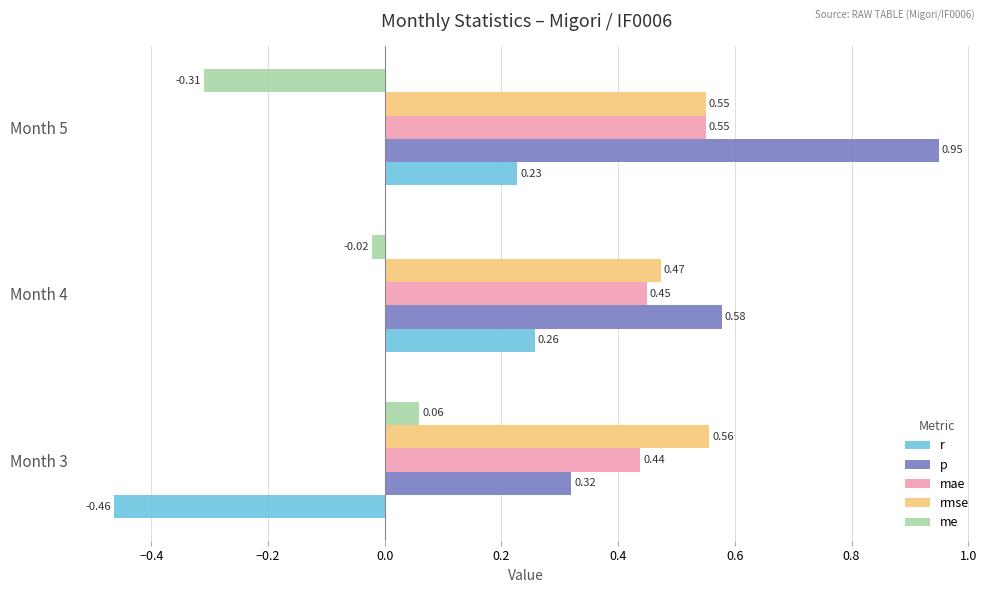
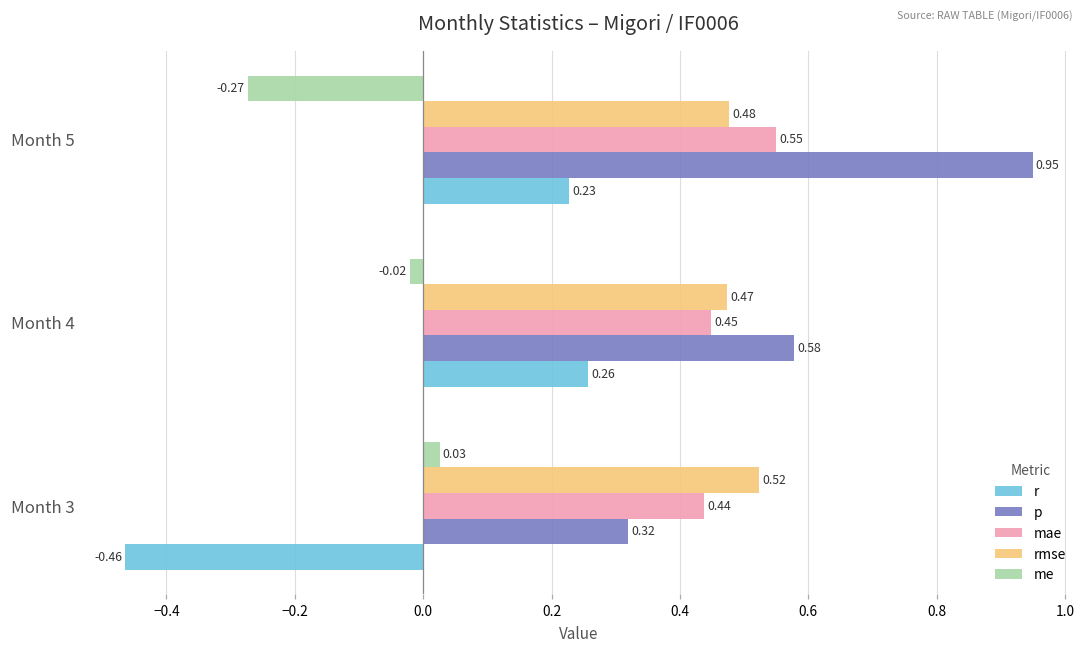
  {
    "r": {
      "Month 5": 0.23,
      "Month 4": 0.26,
      "Month 3": -0.46
    },
    "p": {
      "Month 5": 0.95,
      "Month 4": 0.58,
      "Month 3": 0.32
    },
    "mae": {
      "Month 5": 0.55,
      "Month 4": 0.45,
      "Month 3": 0.44
    },
    "rmse": {
-     "Month 5": 0.55,
+     "Month 5": 0.48,
      "Month 4": 0.47,
-     "Month 3": 0.56
+     "Month 3": 0.52
    },
    "me": {
-     "Month 5": -0.31,
+     "Month 5": -0.27,
      "Month 4": -0.02,
-     "Month 3": 0.06
+     "Month 3": 0.03
    }
  }
